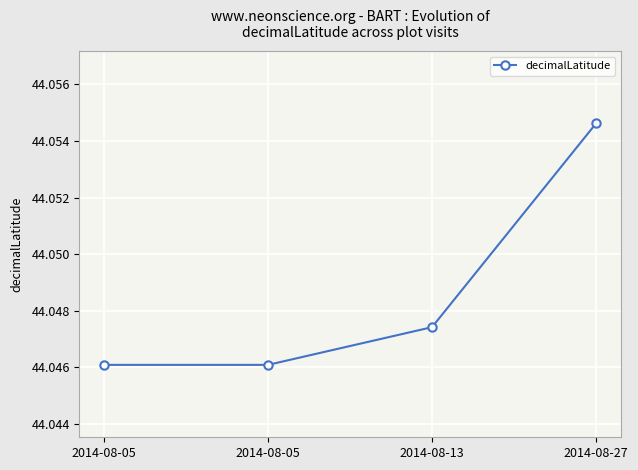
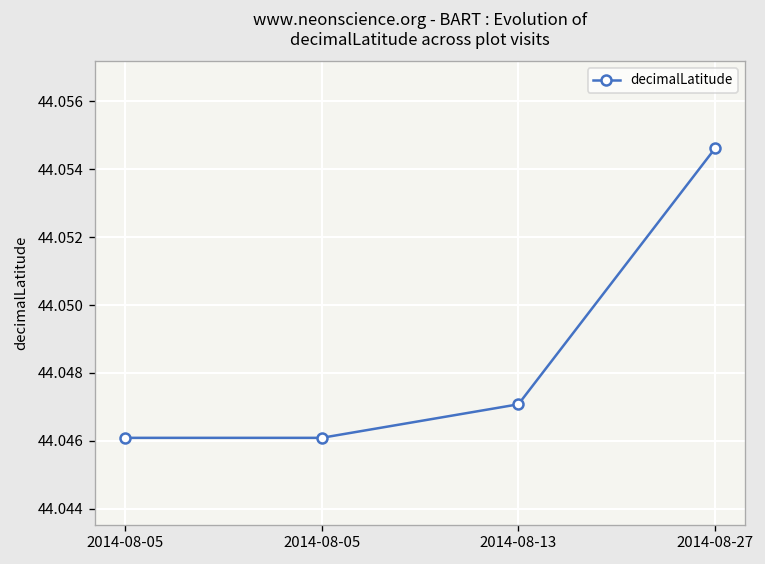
  {
-   "2014-08-13": 44.0474,
+   "2014-08-13": 44.0471,
    "2014-08-27": 44.0546
  }
